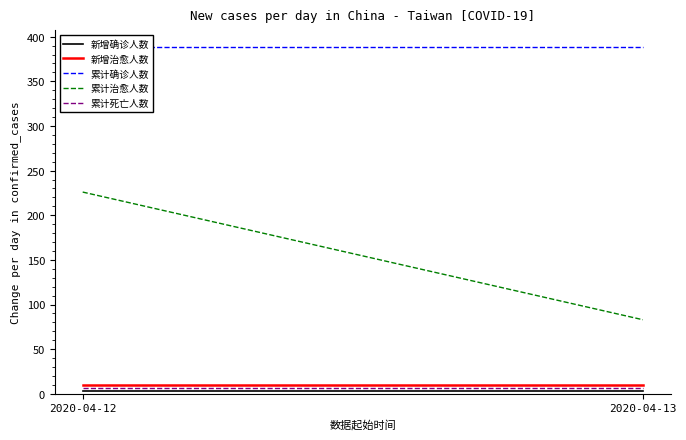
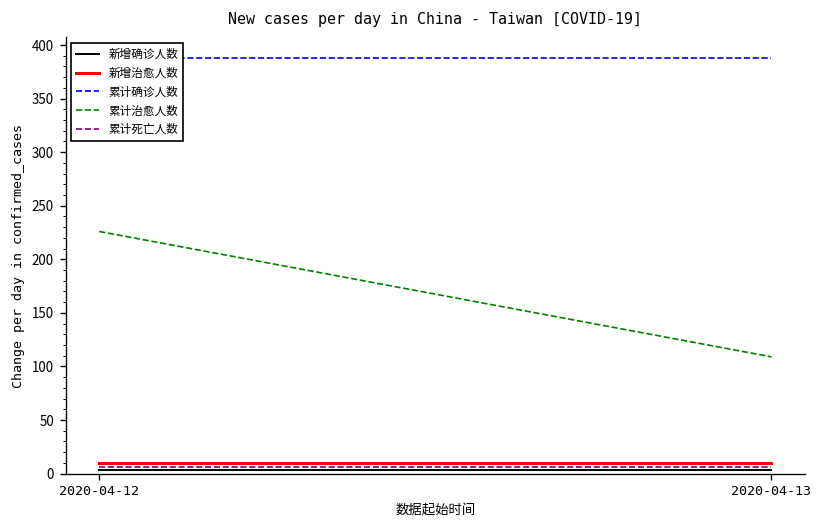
  {
    "新增确诊人数": {
      "2020-04-12": 0,
      "2020-04-13": 0
    },
    "新增治愈人数": {
      "2020-04-12": 10,
      "2020-04-13": 10
    },
    "累计确诊人数": {
      "2020-04-13": 390
    },
    "累计治愈人数": {
      "2020-04-12": 230,
-     "2020-04-13": 80
+     "2020-04-13": 110
    },
    "累计死亡人数": {
      "2020-04-12": 10,
      "2020-04-13": 10
    }
  }
